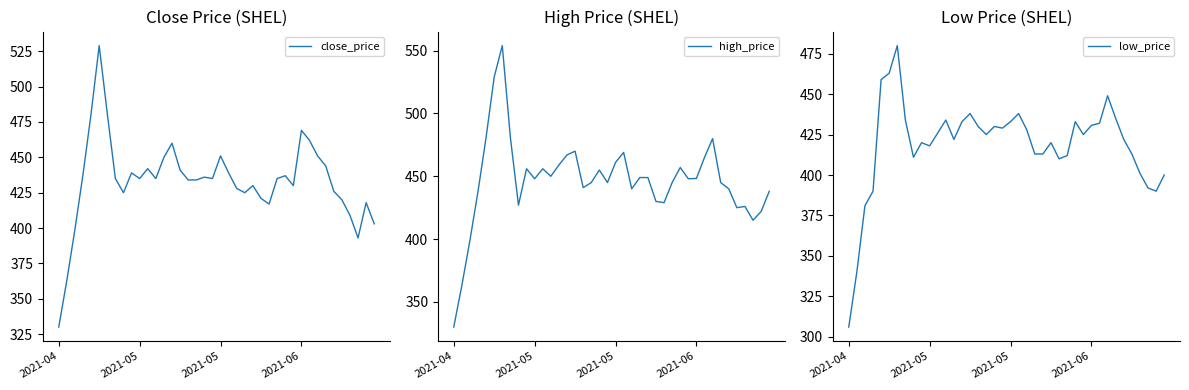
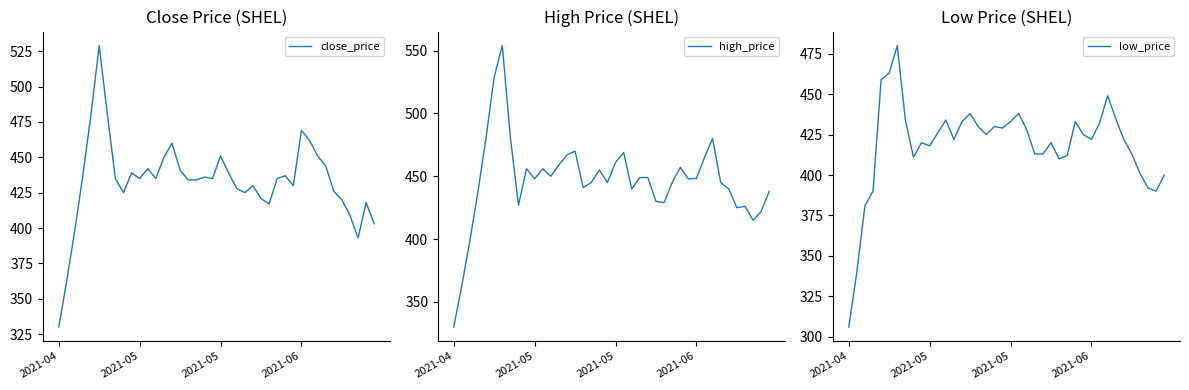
  {
    "Close Price (SHEL)": {
      "2021-04": 330,
      "2021-06": 469
    },
    "High Price (SHEL)": {
      "2021-04": 330,
      "2021-06": 448
    },
    "Low Price (SHEL)": {
      "2021-04": 306,
-     "2021-06": 431
+     "2021-06": 422
    }
  }
